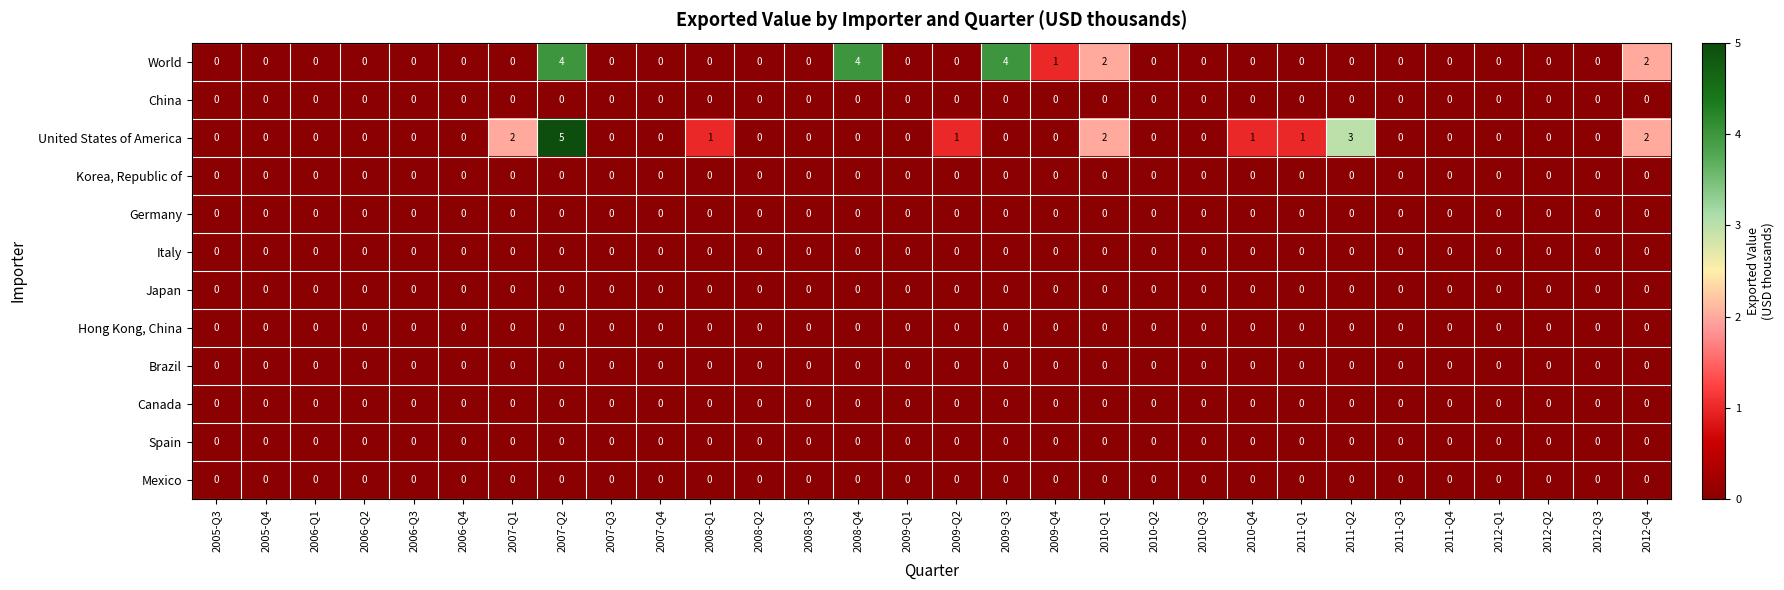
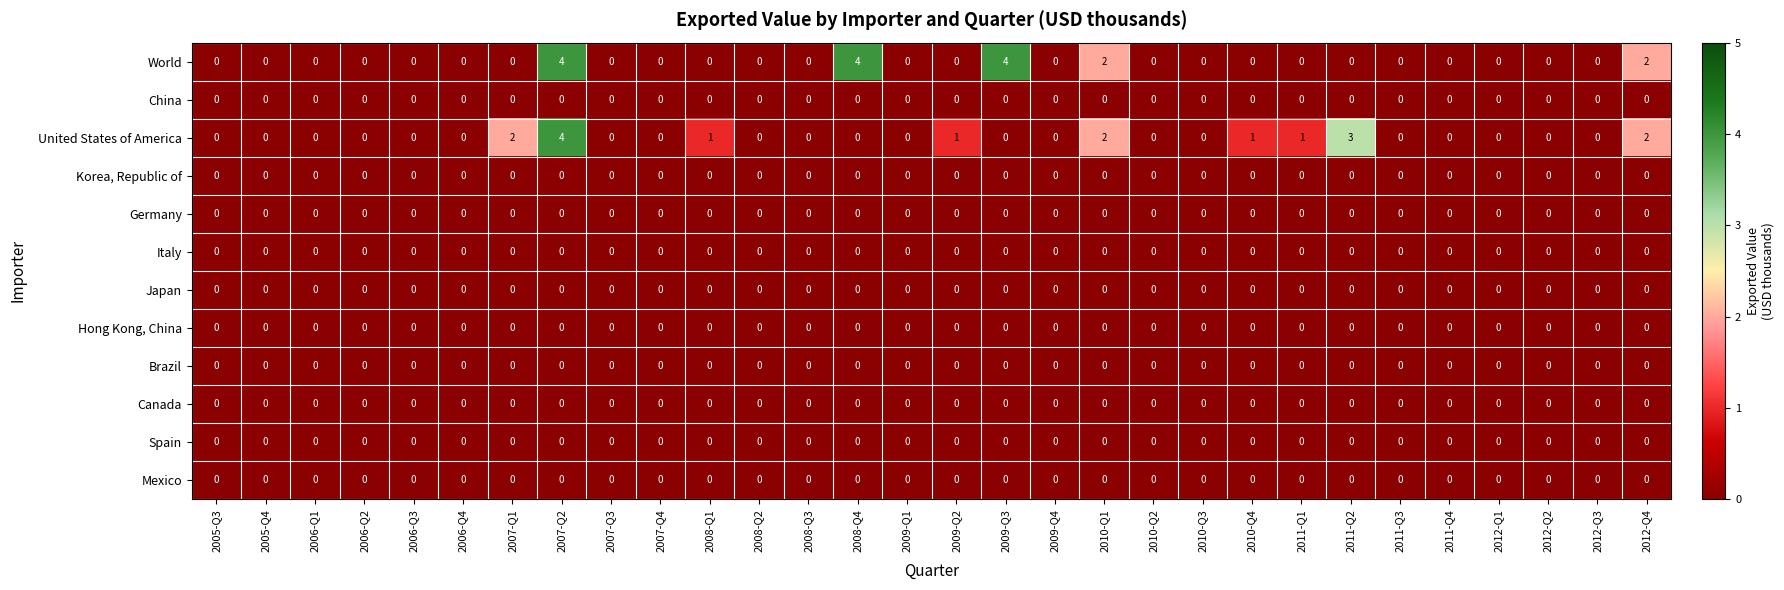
  {
    "World": {
      "2005-Q3": 0,
      "2005-Q4": 0,
      "2006-Q1": 0,
      "2006-Q2": 0,
      "2006-Q3": 0,
      "2006-Q4": 0,
      "2007-Q1": 0,
      "2007-Q2": 4,
      "2007-Q3": 0,
      "2007-Q4": 0,
      "2008-Q1": 0,
      "2008-Q2": 0,
      "2008-Q3": 0,
      "2008-Q4": 4,
      "2009-Q1": 0,
      "2009-Q2": 0,
      "2009-Q3": 4,
-     "2009-Q4": 1,
+     "2009-Q4": 0,
      "2010-Q1": 2,
      "2010-Q2": 0,
      "2010-Q3": 0,
      "2010-Q4": 0,
      "2011-Q1": 0,
      "2011-Q2": 0,
      "2011-Q3": 0,
      "2011-Q4": 0,
      "2012-Q1": 0,
      "2012-Q2": 0,
      "2012-Q3": 0,
      "2012-Q4": 2
    },
    "United States of America": {
      "2005-Q3": 0,
      "2005-Q4": 0,
      "2006-Q1": 0,
      "2006-Q2": 0,
      "2006-Q3": 0,
      "2006-Q4": 0,
      "2007-Q1": 2,
-     "2007-Q2": 5,
+     "2007-Q2": 4,
      "2007-Q3": 0,
      "2007-Q4": 0,
      "2008-Q1": 1,
      "2008-Q2": 0,
      "2008-Q3": 0,
      "2008-Q4": 0,
      "2009-Q1": 0,
      "2009-Q2": 1,
      "2009-Q3": 0,
      "2009-Q4": 0,
      "2010-Q1": 2,
      "2010-Q2": 0,
      "2010-Q3": 0,
      "2010-Q4": 1,
      "2011-Q1": 1,
      "2011-Q2": 3,
      "2011-Q3": 0,
      "2011-Q4": 0,
      "2012-Q1": 0,
      "2012-Q2": 0,
      "2012-Q3": 0,
      "2012-Q4": 2
    }
  }
